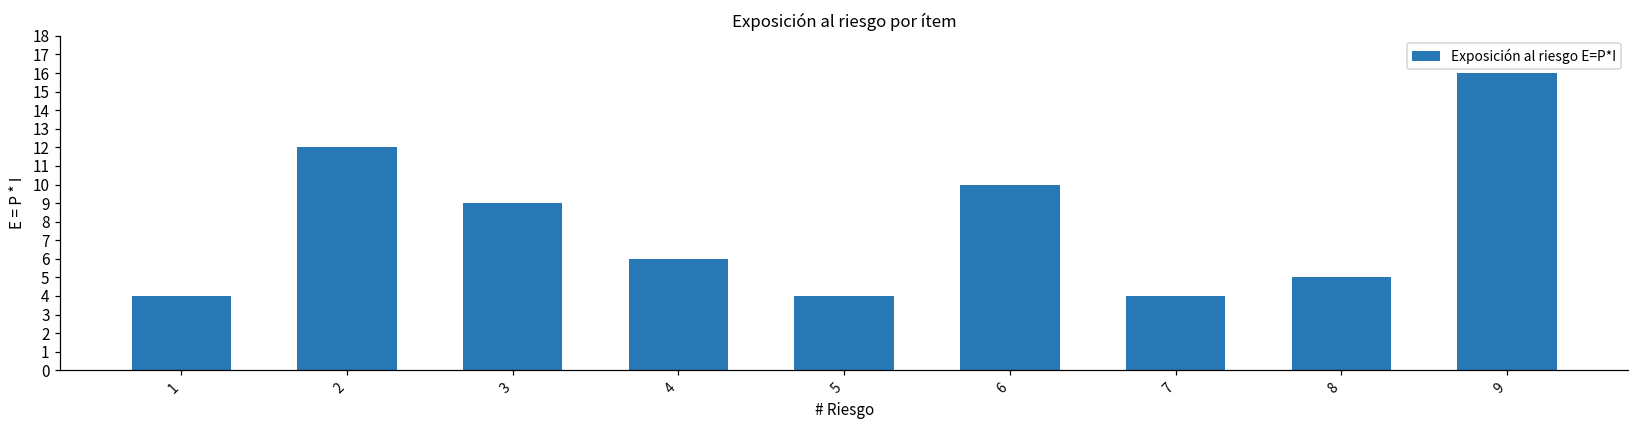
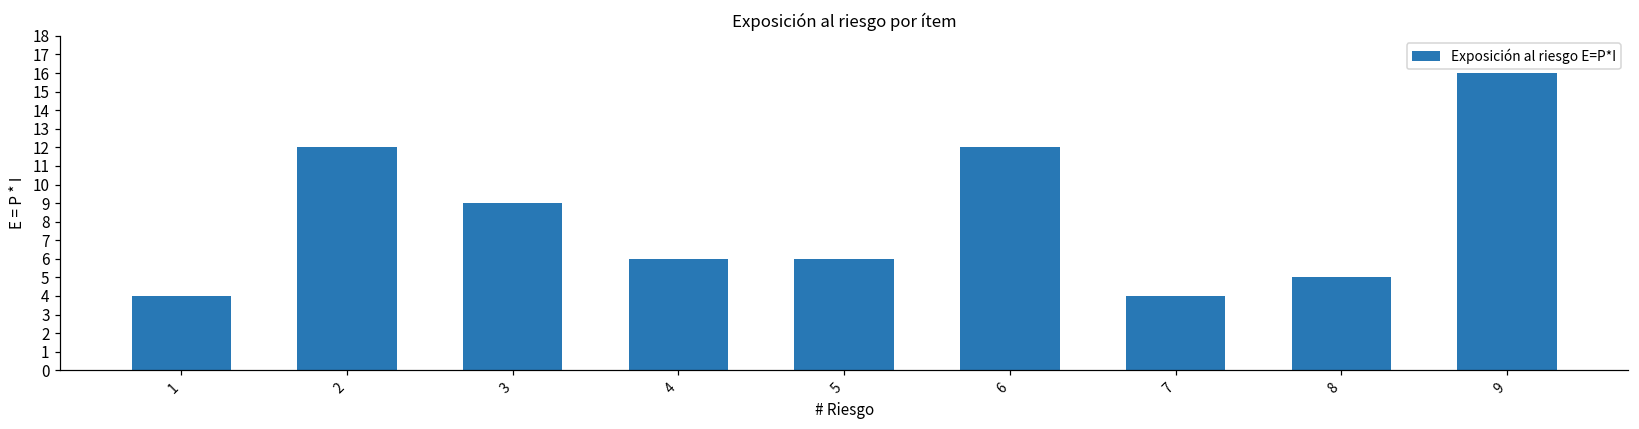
  {
    "1": 4,
    "2": 12,
    "3": 9,
    "4": 6,
-   "5": 4,
-   "6": 10,
+   "5": 6,
+   "6": 12,
    "7": 4,
    "8": 5,
    "9": 16
  }
